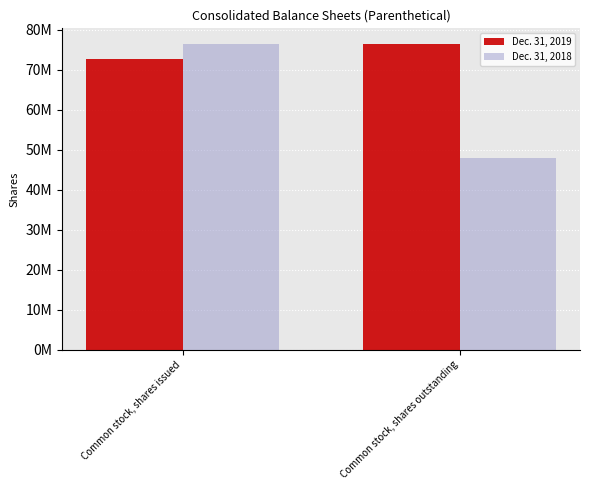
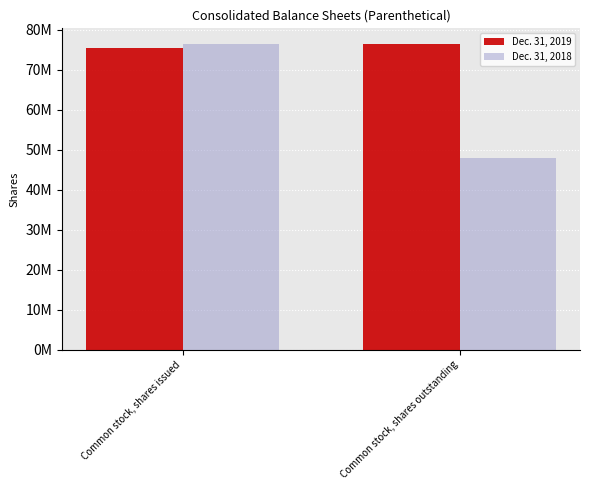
  {
    "Dec. 31, 2019": {
-     "Common stock, shares issued": 73000000,
+     "Common stock, shares issued": 75000000,
      "Common stock, shares outstanding": 77000000
    },
    "Dec. 31, 2018": {
      "Common stock, shares issued": 77000000,
      "Common stock, shares outstanding": 48000000
    }
  }
